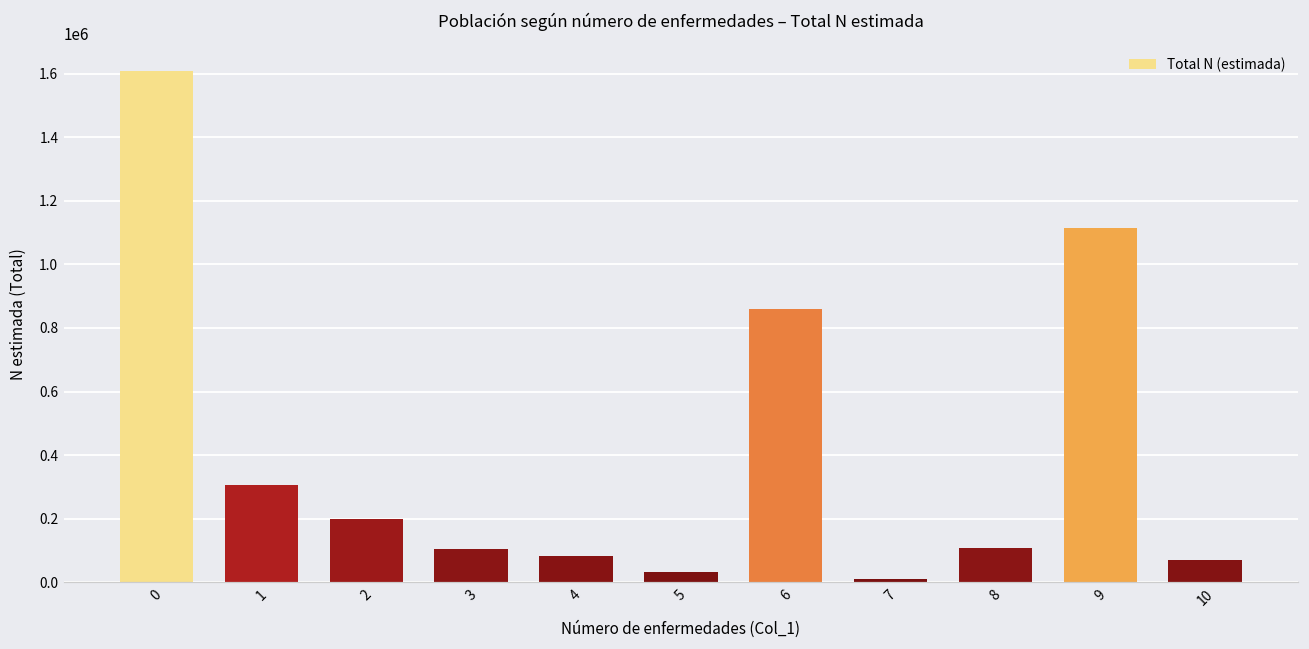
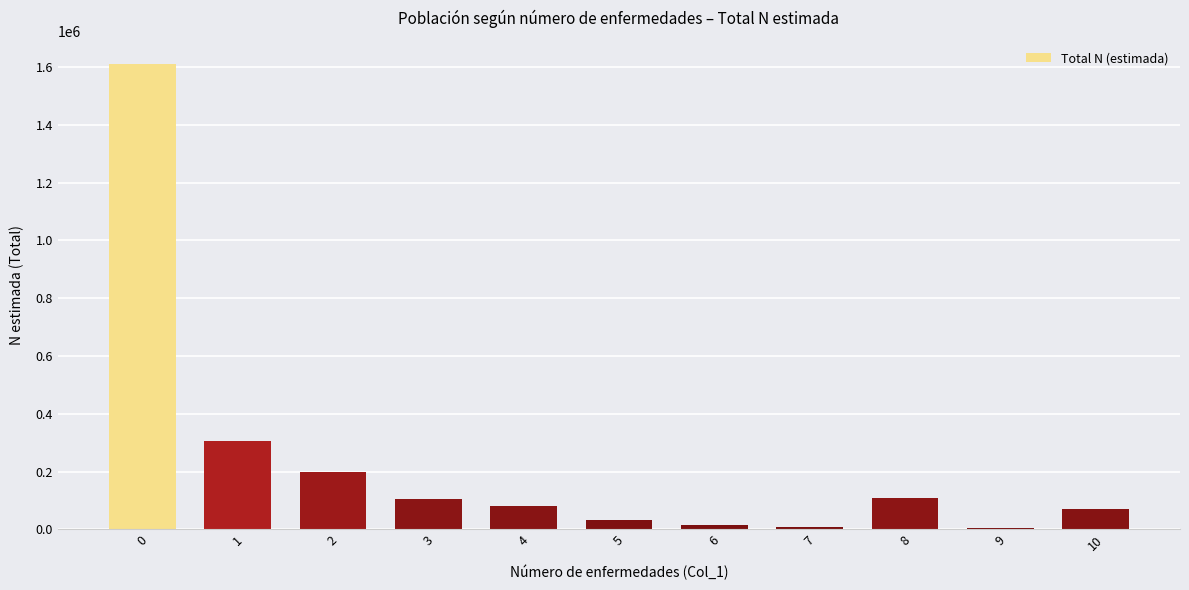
  {
    "0": 1610000,
    "1": 310000,
    "2": 200000,
    "3": 110000,
    "4": 80000,
    "5": 30000,
-   "6": 860000,
+   "6": 20000,
    "7": 10000,
    "8": 110000,
-   "9": 1110000,
+   "9": 10000,
    "10": 70000
  }
